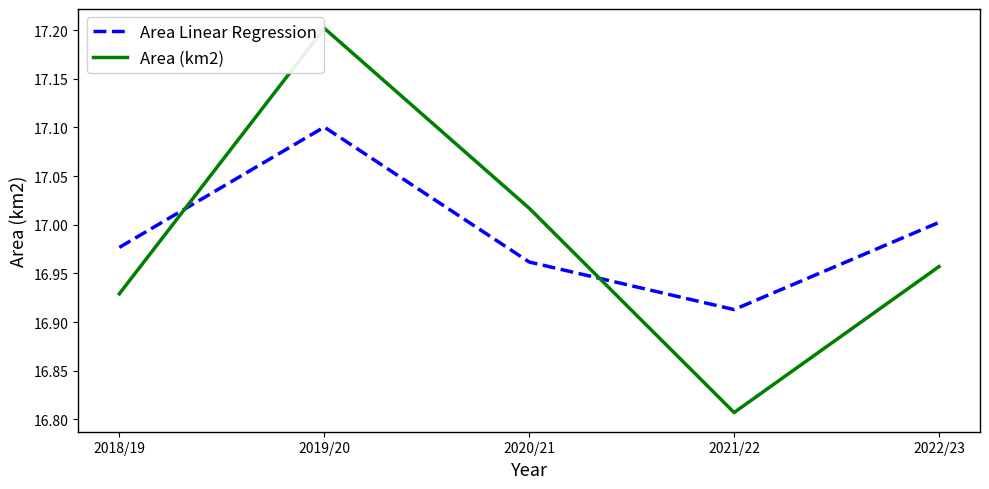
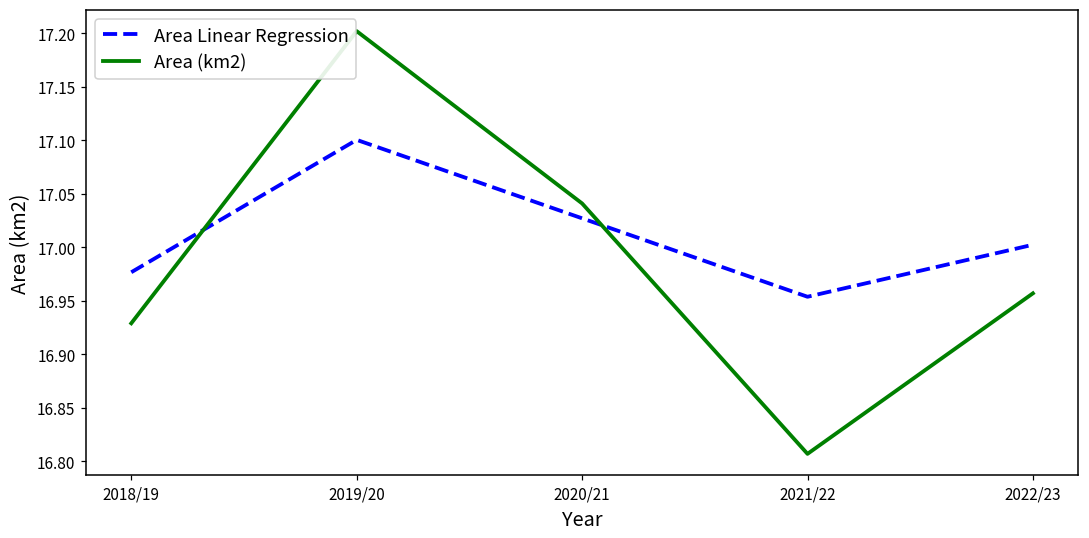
  {
    "Area Linear Regression": {
      "2018/19": 16.98,
      "2019/20": 17.10,
-     "2020/21": 16.96,
-     "2021/22": 16.91,
+     "2020/21": 17.03,
+     "2021/22": 16.95,
      "2022/23": 17.00
    },
    "Area (km2)": {
      "2018/19": 16.93,
      "2019/20": 17.20,
-     "2020/21": 17.02,
+     "2020/21": 17.04,
      "2021/22": 16.81,
      "2022/23": 16.96
    }
  }
